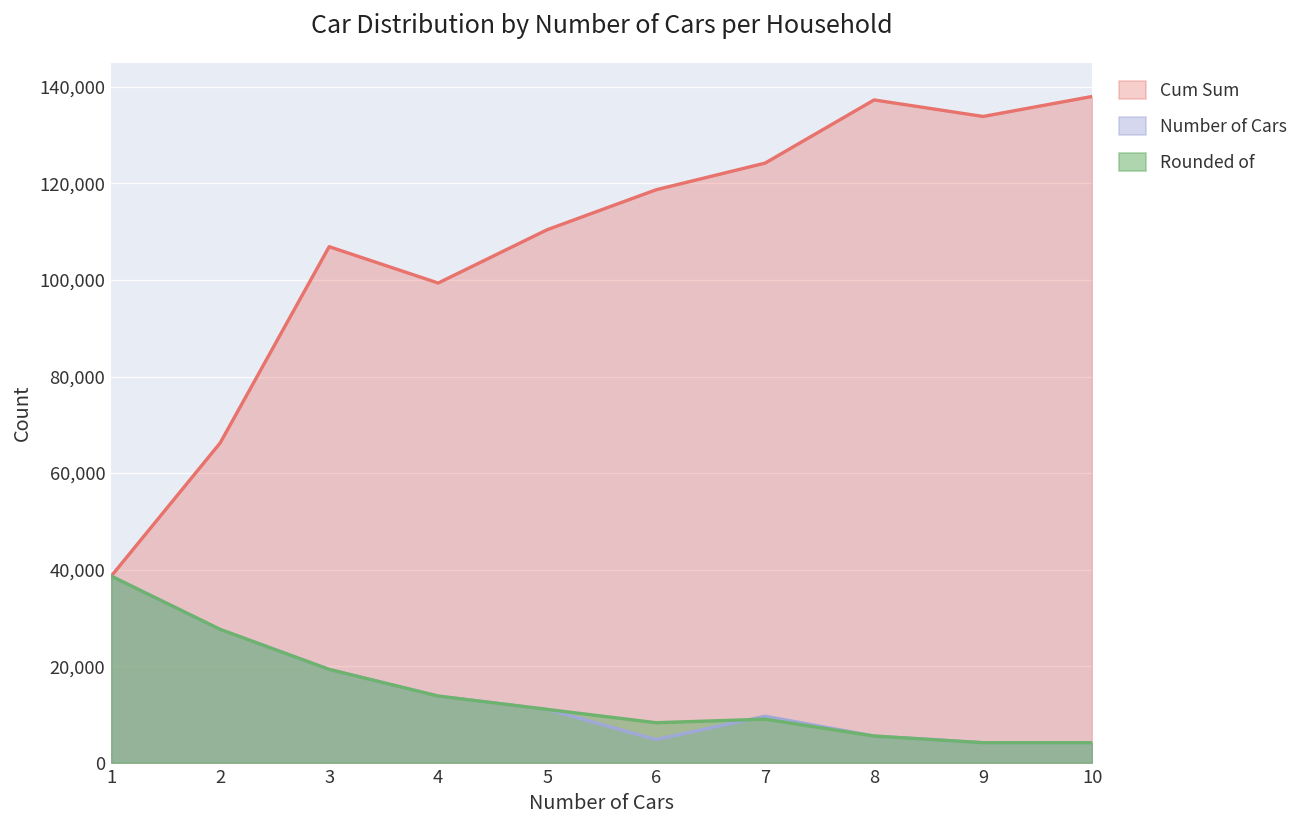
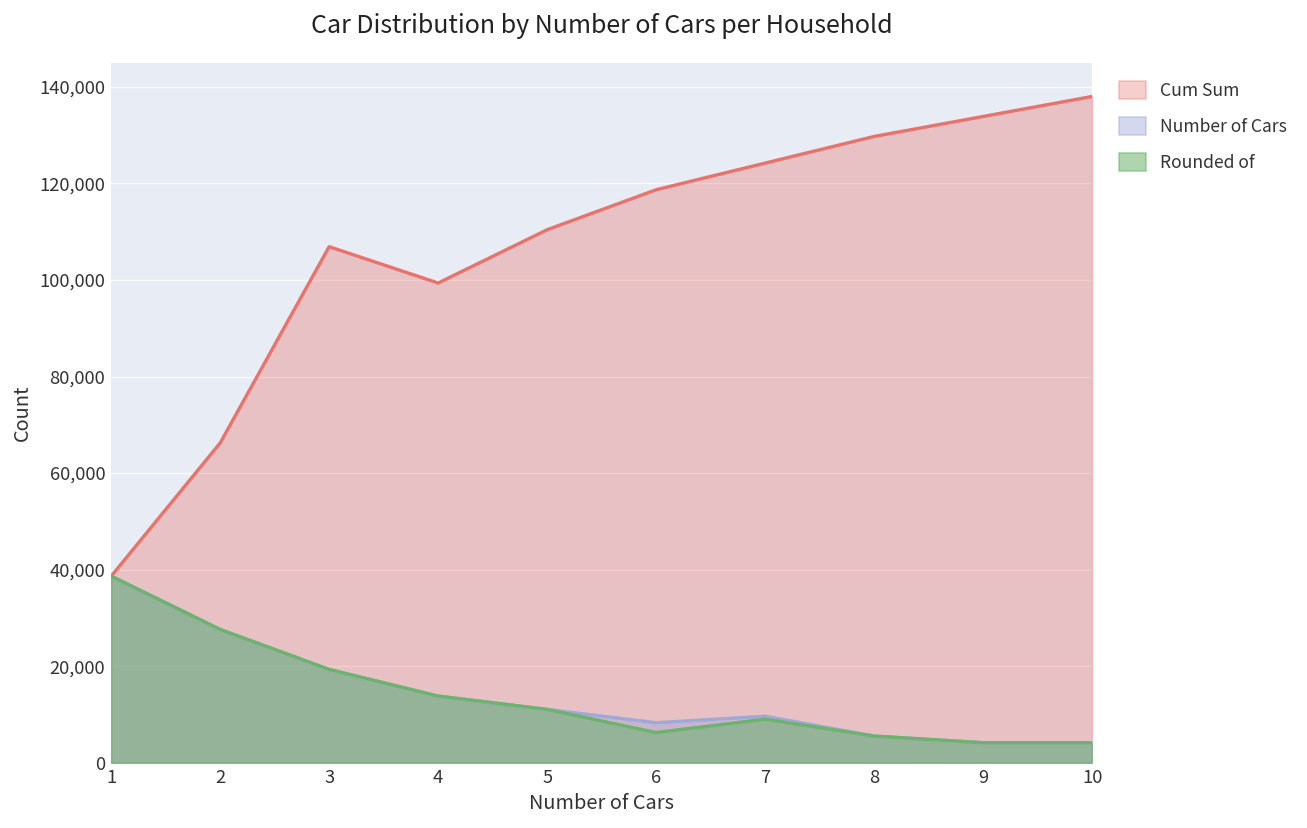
  {
    "Cum Sum": {
      "2": "66,000",
      "3": "107,000",
      "4": "99,000",
      "5": "110,000",
      "6": "119,000",
      "7": "124,000",
-     "8": "137,000",
+     "8": "130,000",
      "9": "134,000",
      "10": "138,000"
    },
    "Number of Cars": {
-     "6": "5,000"
+     "6": "8,000"
    },
    "Rounded of": {
-     "6": "8,000"
+     "6": "6,000"
    }
  }
